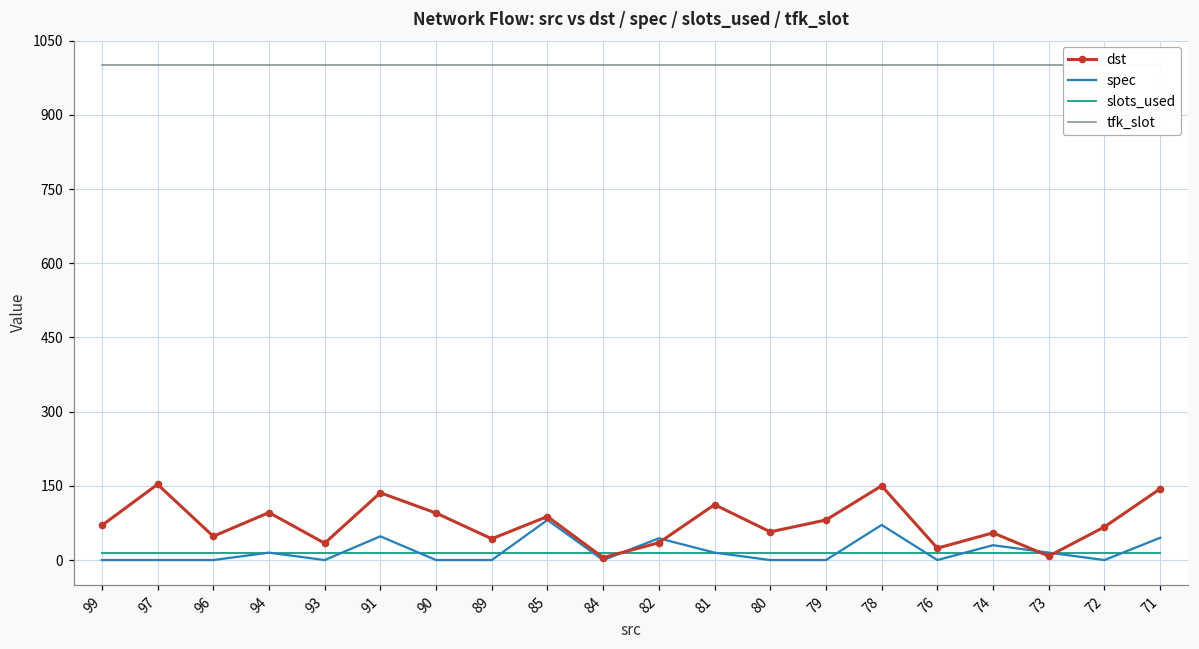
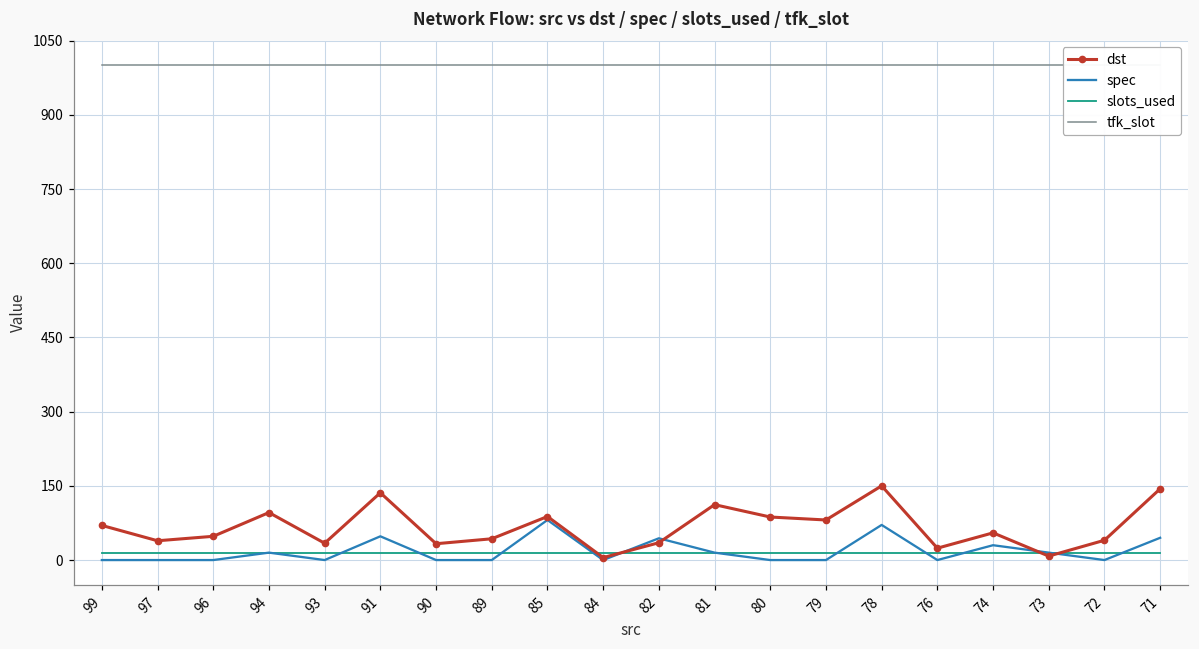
  {
    "dst": {
      "99": 70,
-     "97": 150,
+     "97": 40,
      "96": 50,
      "94": 100,
      "93": 30,
      "91": 140,
-     "90": 100,
+     "90": 30,
      "89": 40,
      "85": 90,
      "82": 40,
      "81": 110,
-     "80": 60,
+     "80": 90,
      "79": 80,
      "78": 150,
      "76": 20,
      "74": 60,
      "73": 10,
-     "72": 70,
+     "72": 40,
      "71": 140
    },
    "spec": {
      "99": 0,
      "97": 0,
      "96": 0,
      "93": 0,
      "91": 50,
      "90": 0,
      "89": 0,
      "85": 80,
      "82": 40,
      "80": 0,
      "79": 0,
      "78": 70,
      "76": 0,
      "74": 30,
      "72": 0,
      "71": 50
    },
    "slots_used": {
      "99": 20,
      "97": 20,
      "96": 20,
      "93": 20,
      "91": 20,
      "90": 20,
      "89": 20,
      "85": 20,
      "84": 20,
      "82": 20,
      "80": 20,
      "79": 20,
      "78": 20,
      "76": 20,
      "74": 20,
      "72": 20,
      "71": 20
    },
    "tfk_slot": {
      "99": 1000,
      "97": 1000,
      "96": 1000,
      "94": 1000,
      "93": 1000,
      "91": 1000,
      "90": 1000,
      "89": 1000,
      "85": 1000,
      "84": 1000,
      "82": 1000,
      "81": 1000,
      "80": 1000,
      "79": 1000,
      "78": 1000,
      "76": 1000,
      "74": 1000,
      "73": 1000
    }
  }
